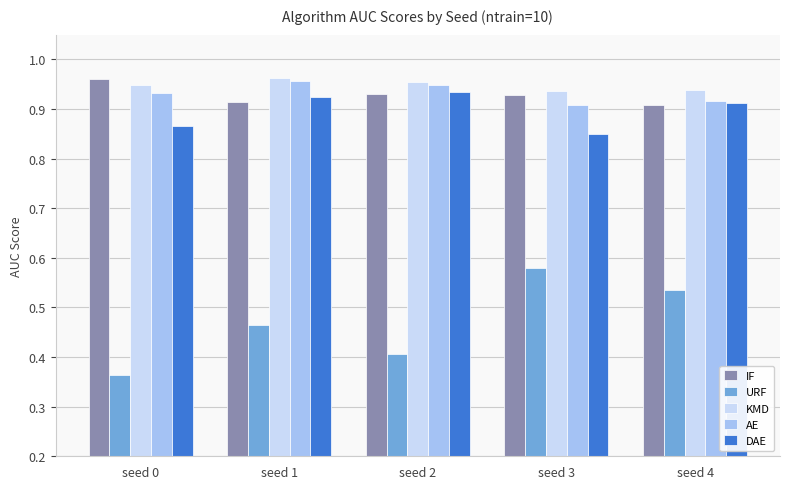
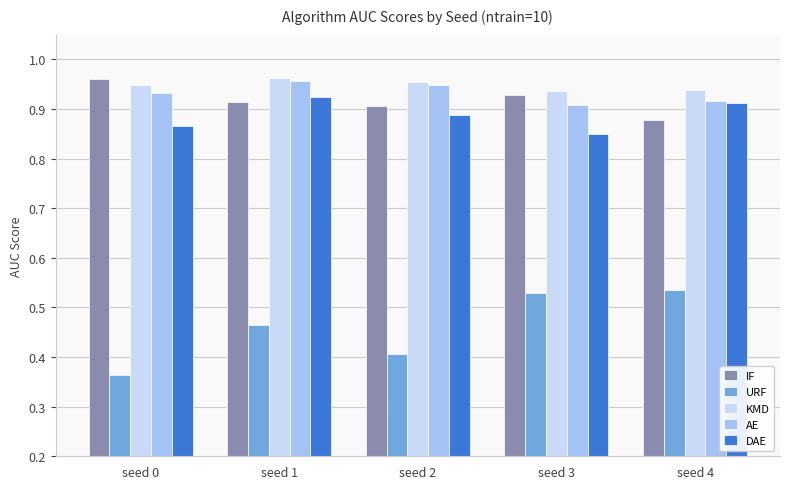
  {
    "IF": {
      "seed 0": 0.96,
      "seed 1": 0.91,
-     "seed 2": 0.93,
+     "seed 2": 0.91,
      "seed 3": 0.93,
-     "seed 4": 0.91
+     "seed 4": 0.88
    },
    "URF": {
      "seed 0": 0.36,
      "seed 1": 0.46,
      "seed 2": 0.41,
-     "seed 3": 0.58,
+     "seed 3": 0.53,
      "seed 4": 0.53
    },
    "DAE": {
      "seed 0": 0.87,
      "seed 1": 0.92,
-     "seed 2": 0.94,
+     "seed 2": 0.89,
      "seed 3": 0.85,
      "seed 4": 0.91
    }
  }
